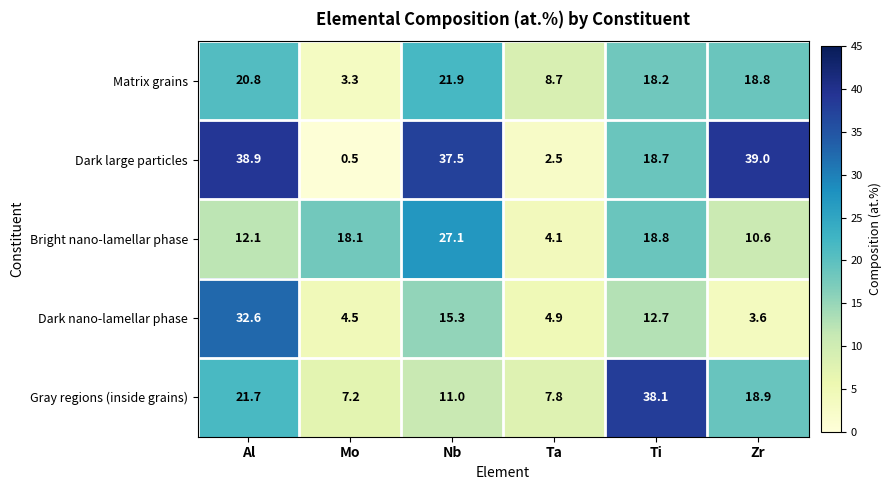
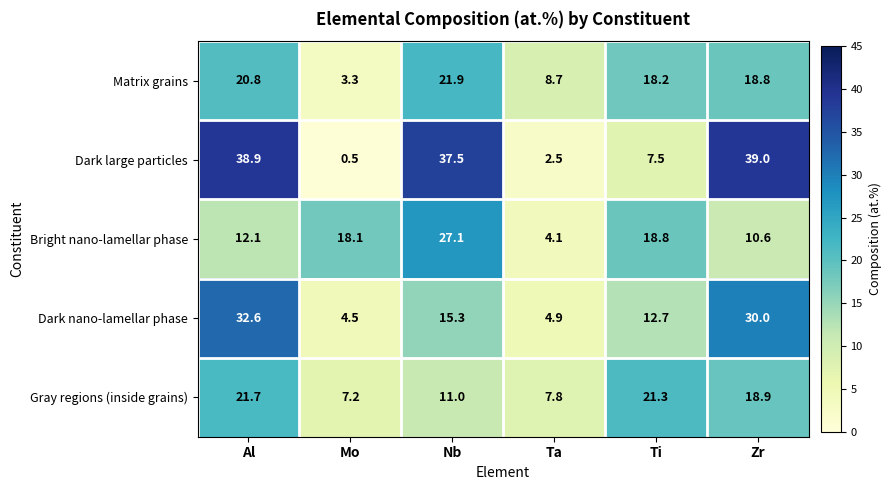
  {
    "Matrix grains": {
      "Al": 20.8,
      "Mo": 3.3,
      "Nb": 21.9,
      "Ta": 8.7,
      "Ti": 18.2,
      "Zr": 18.8
    },
    "Dark large particles": {
      "Al": 38.9,
      "Mo": 0.5,
      "Nb": 37.5,
      "Ta": 2.5,
-     "Ti": 18.7,
+     "Ti": 7.5,
      "Zr": 39.0
    },
    "Bright nano-lamellar phase": {
      "Al": 12.1,
      "Mo": 18.1,
      "Nb": 27.1,
      "Ta": 4.1,
      "Ti": 18.8,
      "Zr": 10.6
    },
    "Dark nano-lamellar phase": {
      "Al": 32.6,
      "Mo": 4.5,
      "Nb": 15.3,
      "Ta": 4.9,
      "Ti": 12.7,
-     "Zr": 3.6
+     "Zr": 30.0
    },
    "Gray regions (inside grains)": {
      "Al": 21.7,
      "Mo": 7.2,
      "Nb": 11.0,
      "Ta": 7.8,
-     "Ti": 38.1,
+     "Ti": 21.3,
      "Zr": 18.9
    }
  }
